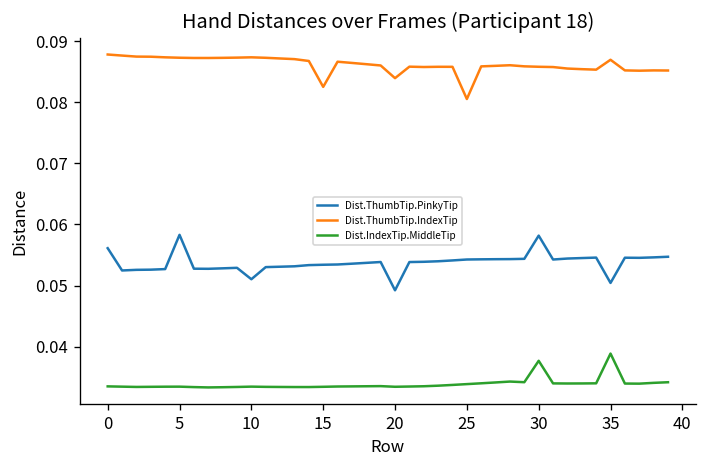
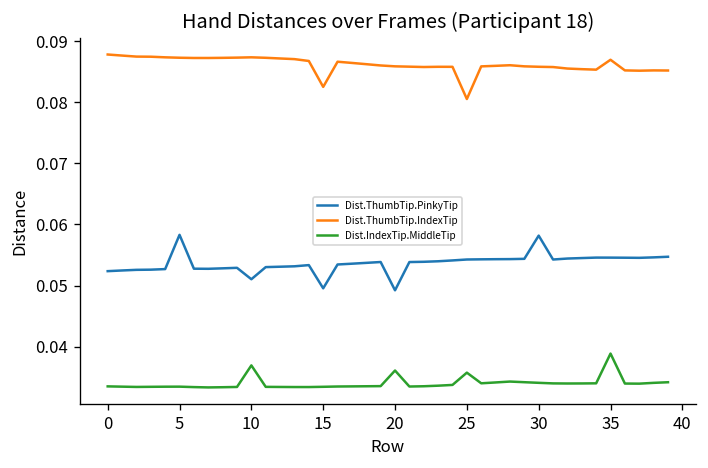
  {
    "Dist.ThumbTip.PinkyTip": {
-     "0": 0.056,
+     "0": 0.052,
      "5": 0.058,
      "10": 0.051,
-     "15": 0.053,
+     "15": 0.050,
      "20": 0.049,
      "25": 0.054,
      "30": 0.058,
-     "35": 0.050
+     "35": 0.055
    },
    "Dist.ThumbTip.IndexTip": {
      "0": 0.088,
      "5": 0.087,
      "10": 0.087,
      "15": 0.083,
-     "20": 0.084,
+     "20": 0.086,
      "25": 0.081,
      "30": 0.086,
      "35": 0.087
    },
    "Dist.IndexTip.MiddleTip": {
      "0": 0.033,
      "5": 0.033,
-     "10": 0.033,
+     "10": 0.037,
      "15": 0.033,
-     "20": 0.033,
-     "25": 0.034,
-     "30": 0.038,
+     "20": 0.036,
+     "25": 0.036,
+     "30": 0.034,
      "35": 0.039
    }
  }
